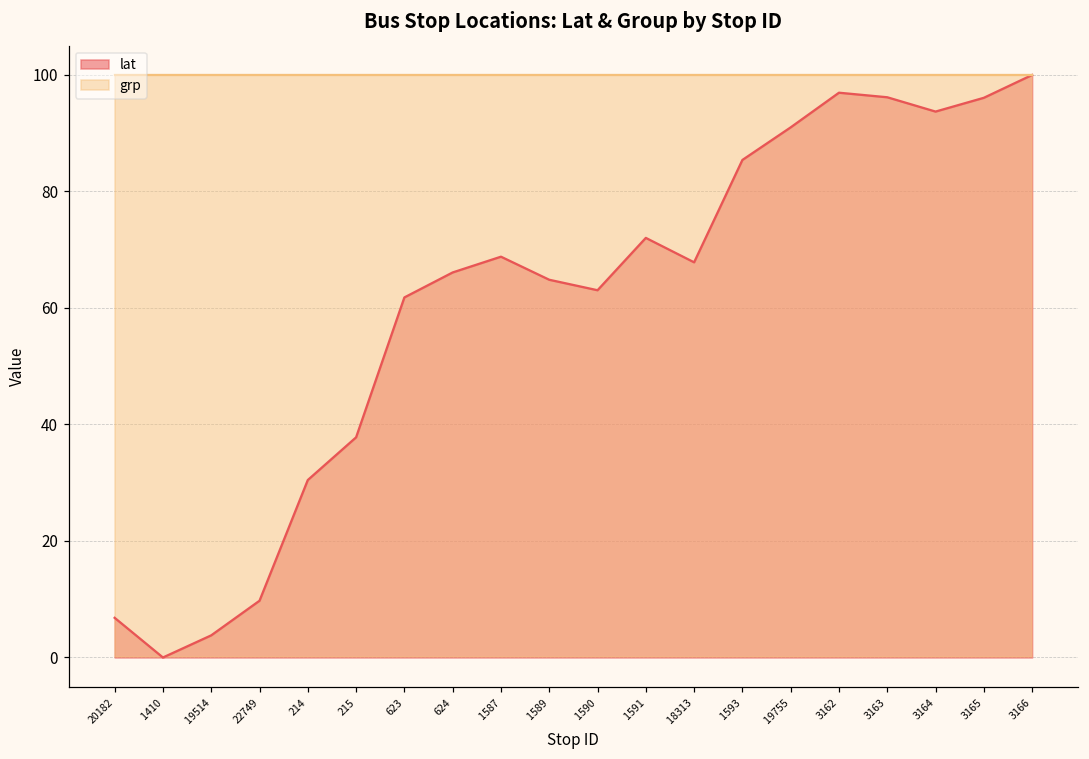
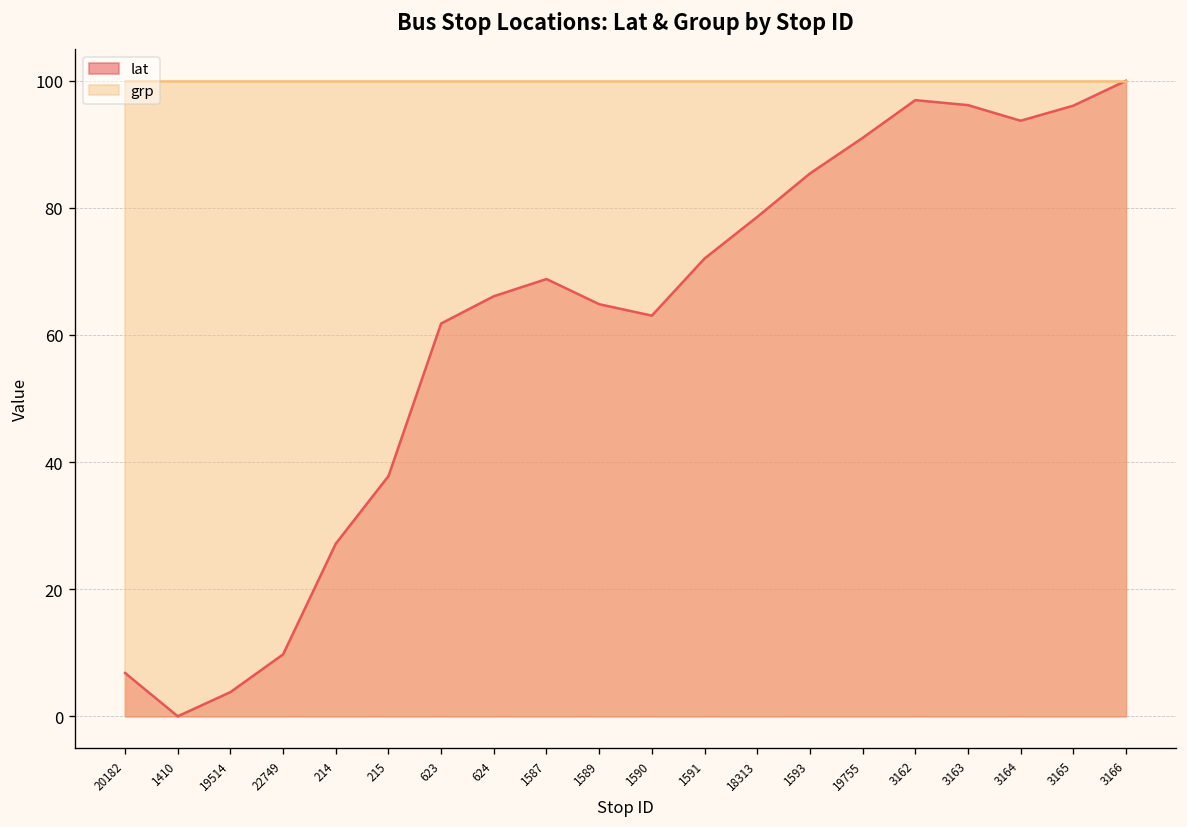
  {
    "lat": {
      "20182": 7,
      "1410": 0,
      "19514": 4,
      "22749": 10,
-     "214": 30,
+     "214": 27,
      "215": 38,
      "623": 62,
      "624": 66,
      "1587": 69,
      "1589": 65,
      "1590": 63,
      "1591": 72,
-     "18313": 68,
+     "18313": 79,
      "1593": 85,
      "19755": 91,
      "3162": 97,
      "3163": 96,
      "3164": 94,
      "3165": 96
    },
    "grp": {
      "1410": 100,
      "19514": 100,
      "22749": 100,
      "214": 100,
      "215": 100,
      "623": 100,
      "624": 100,
      "1587": 100,
      "1589": 100,
      "1590": 100,
      "1591": 100,
      "18313": 100,
      "1593": 100,
      "19755": 100,
      "3162": 100,
      "3163": 100,
      "3164": 100,
      "3165": 100
    }
  }
